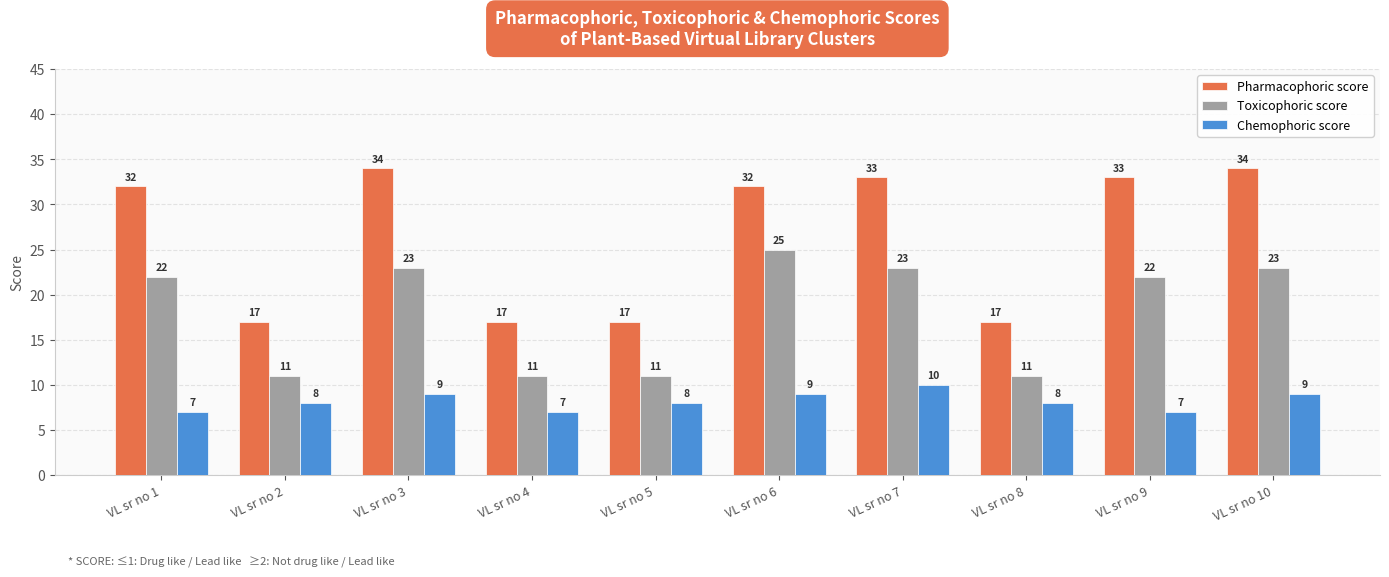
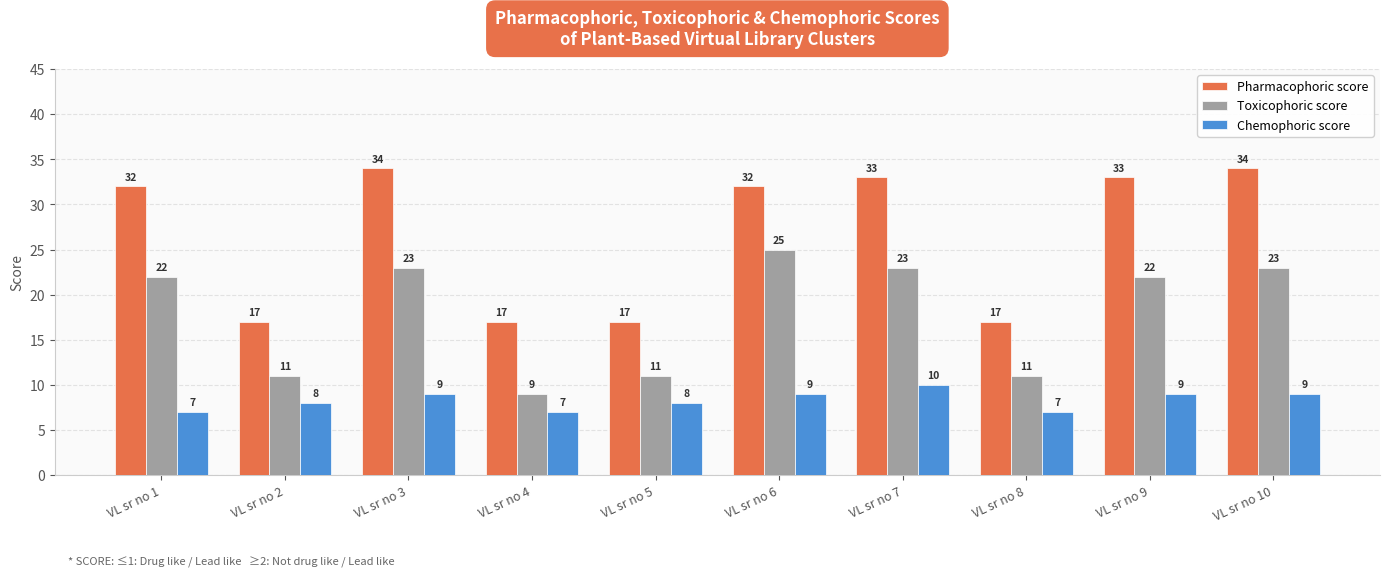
  {
    "Pharmacophoric score": {
      "VL sr no 1": 32,
      "VL sr no 2": 17,
      "VL sr no 3": 34,
      "VL sr no 4": 17,
      "VL sr no 5": 17,
      "VL sr no 6": 32,
      "VL sr no 7": 33,
      "VL sr no 8": 17,
      "VL sr no 9": 33,
      "VL sr no 10": 34
    },
    "Toxicophoric score": {
      "VL sr no 1": 22,
      "VL sr no 2": 11,
      "VL sr no 3": 23,
-     "VL sr no 4": 11,
+     "VL sr no 4": 9,
      "VL sr no 5": 11,
      "VL sr no 6": 25,
      "VL sr no 7": 23,
      "VL sr no 8": 11,
      "VL sr no 9": 22,
      "VL sr no 10": 23
    },
    "Chemophoric score": {
      "VL sr no 1": 7,
      "VL sr no 2": 8,
      "VL sr no 3": 9,
      "VL sr no 4": 7,
      "VL sr no 5": 8,
      "VL sr no 6": 9,
      "VL sr no 7": 10,
-     "VL sr no 8": 8,
-     "VL sr no 9": 7,
+     "VL sr no 8": 7,
+     "VL sr no 9": 9,
      "VL sr no 10": 9
    }
  }
